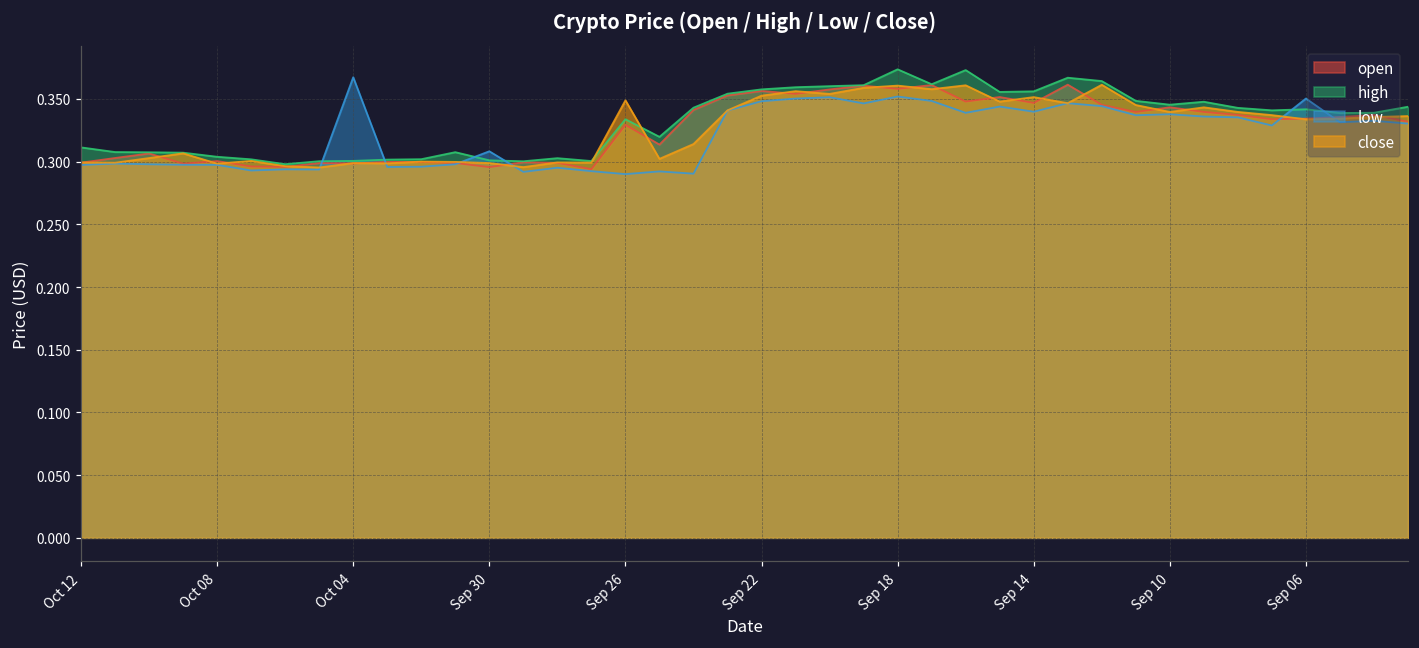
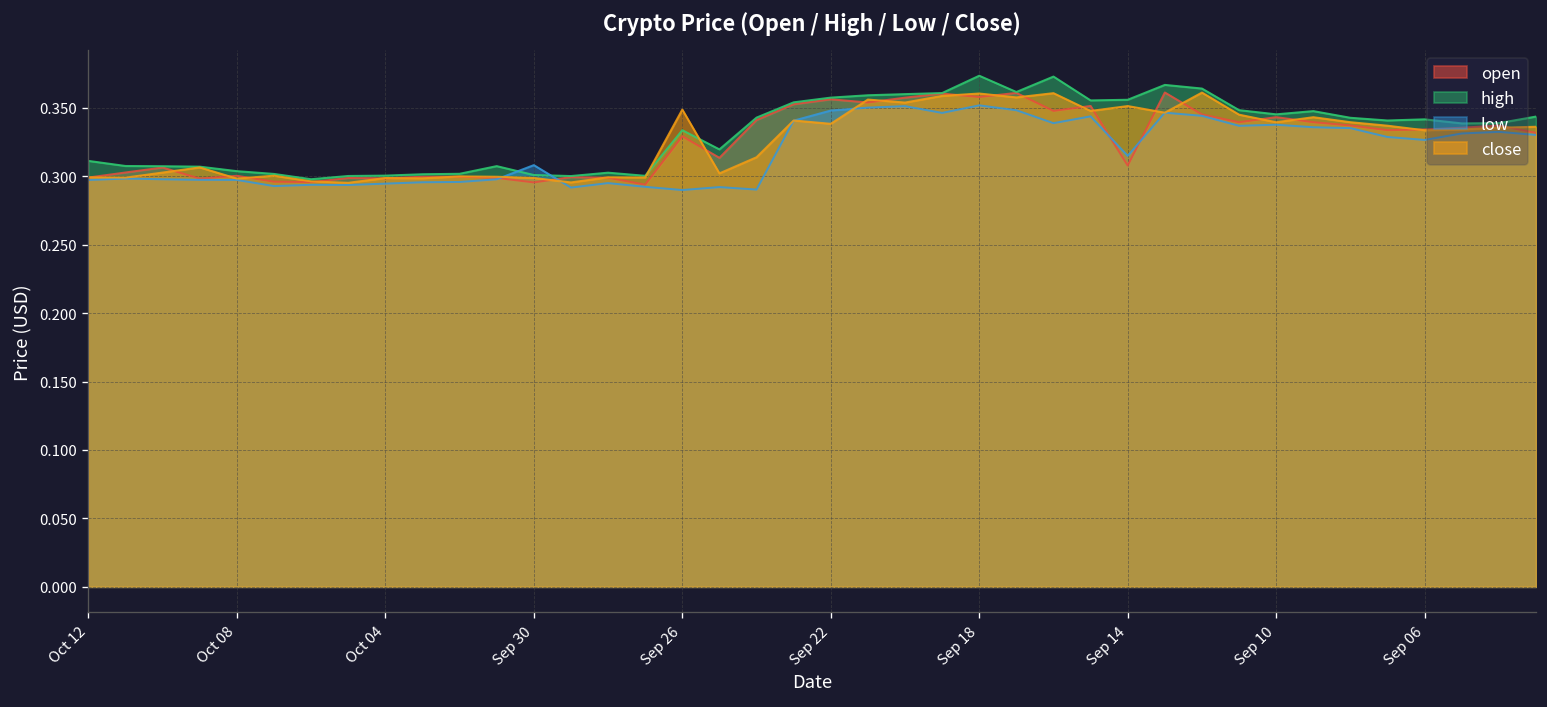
  {
    "open": {
      "Sep 30": 0.296,
      "Sep 26": 0.329,
      "Sep 18": 0.358,
-     "Sep 14": 0.347
+     "Sep 14": 0.308
    },
    "high": {
      "Oct 12": 0.311,
      "Oct 08": 0.304,
      "Sep 26": 0.334,
      "Sep 18": 0.374,
      "Sep 14": 0.356,
      "Sep 06": 0.342
    },
    "low": {
-     "Oct 04": 0.367,
+     "Oct 04": 0.295,
      "Sep 30": 0.308,
      "Sep 26": 0.290,
      "Sep 22": 0.348,
      "Sep 18": 0.352,
-     "Sep 14": 0.340,
-     "Sep 06": 0.350
+     "Sep 14": 0.315,
+     "Sep 06": 0.327
    },
    "close": {
      "Sep 26": 0.349,
-     "Sep 22": 0.353,
+     "Sep 22": 0.338,
      "Sep 18": 0.361,
      "Sep 14": 0.351
    }
  }
